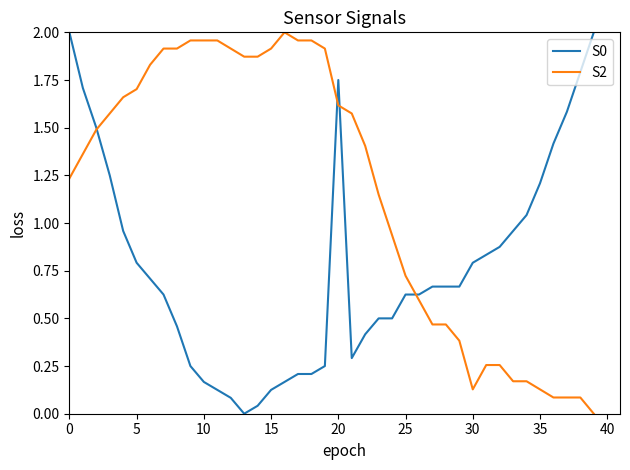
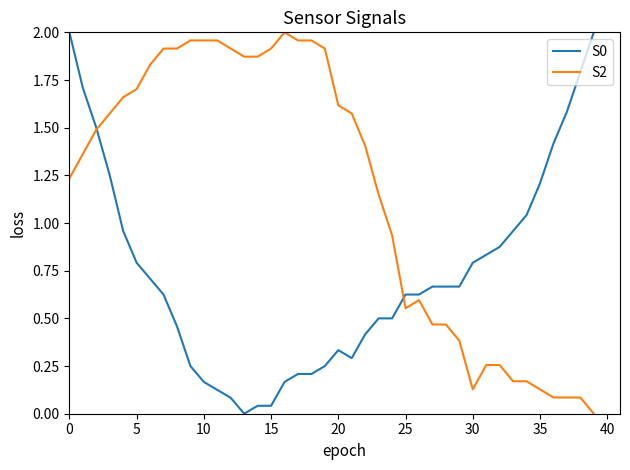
  {
    "S0": {
      "0": 2.00,
      "5": 0.79,
      "10": 0.17,
-     "15": 0.13,
-     "20": 1.75,
+     "15": 0.04,
+     "20": 0.33,
      "25": 0.63,
      "30": 0.79,
      "35": 1.21
    },
    "S2": {
      "0": 1.23,
      "5": 1.70,
      "10": 1.96,
      "15": 1.91,
      "20": 1.62,
-     "25": 0.72,
+     "25": 0.55,
      "30": 0.13,
      "35": 0.13
    }
  }
